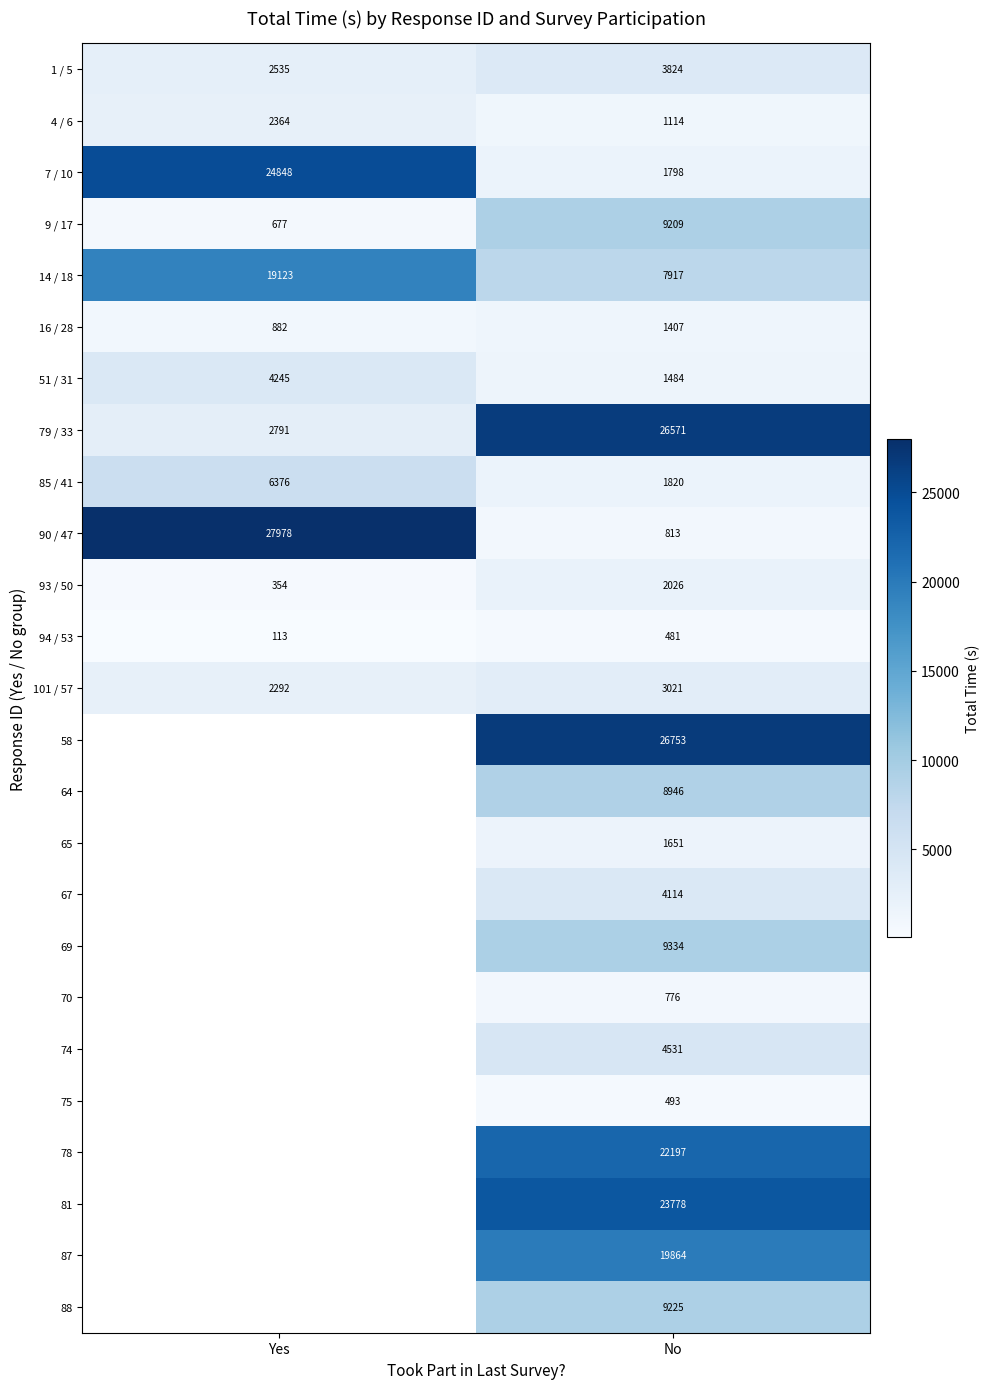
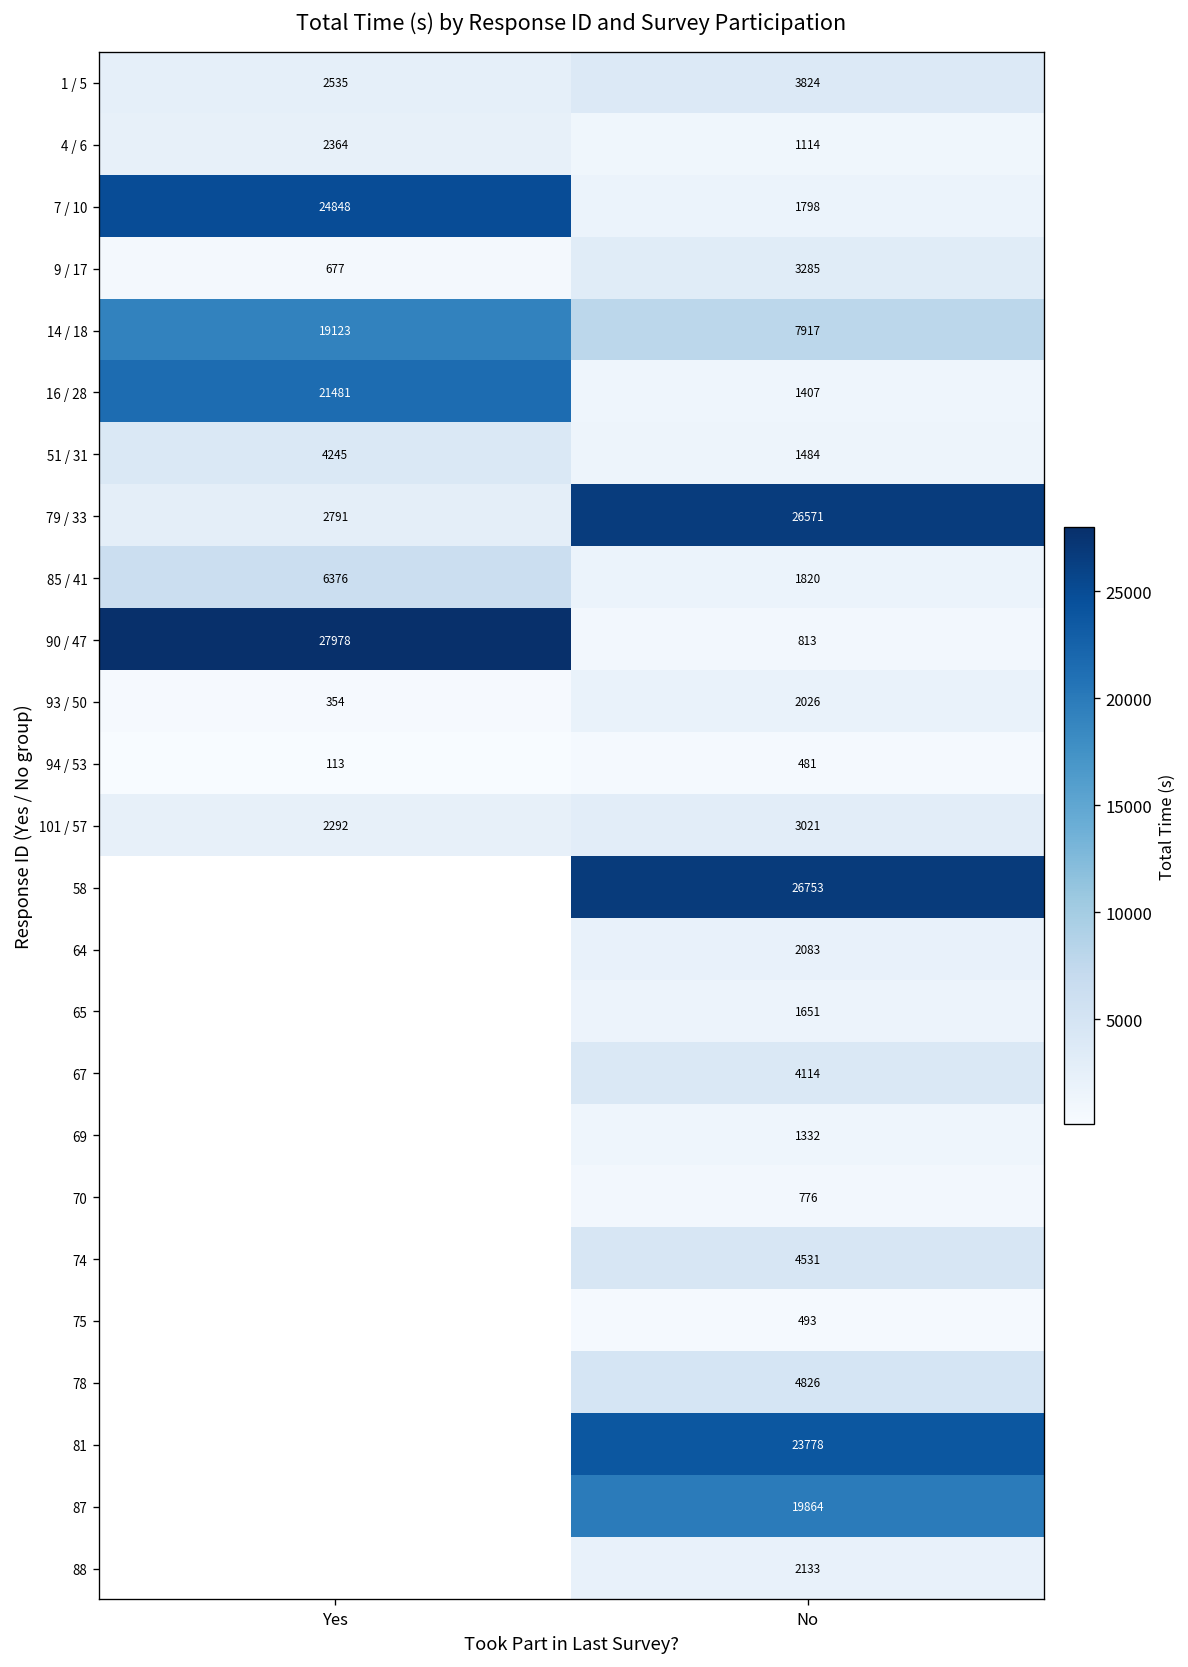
  {
    "1 / 5": {
      "Yes": 2535,
      "No": 3824
    },
    "4 / 6": {
      "Yes": 2364,
      "No": 1114
    },
    "7 / 10": {
      "Yes": 24848,
      "No": 1798
    },
    "9 / 17": {
      "Yes": 677,
-     "No": 9209
+     "No": 3285
    },
    "14 / 18": {
      "Yes": 19123,
      "No": 7917
    },
    "16 / 28": {
-     "Yes": 882,
+     "Yes": 21481,
      "No": 1407
    },
    "51 / 31": {
      "Yes": 4245,
      "No": 1484
    },
    "79 / 33": {
      "Yes": 2791,
      "No": 26571
    },
    "85 / 41": {
      "Yes": 6376,
      "No": 1820
    },
    "90 / 47": {
      "Yes": 27978,
      "No": 813
    },
    "93 / 50": {
      "Yes": 354,
      "No": 2026
    },
    "94 / 53": {
      "Yes": 113,
      "No": 481
    },
    "101 / 57": {
      "Yes": 2292,
      "No": 3021
    },
    "58": {
      "No": 26753
    },
    "64": {
-     "No": 8946
+     "No": 2083
    },
    "65": {
      "No": 1651
    },
    "67": {
      "No": 4114
    },
    "69": {
-     "No": 9334
+     "No": 1332
    },
    "70": {
      "No": 776
    },
    "74": {
      "No": 4531
    },
    "75": {
      "No": 493
    },
    "78": {
-     "No": 22197
+     "No": 4826
    },
    "81": {
      "No": 23778
    },
    "87": {
      "No": 19864
    },
    "88": {
-     "No": 9225
+     "No": 2133
    }
  }
